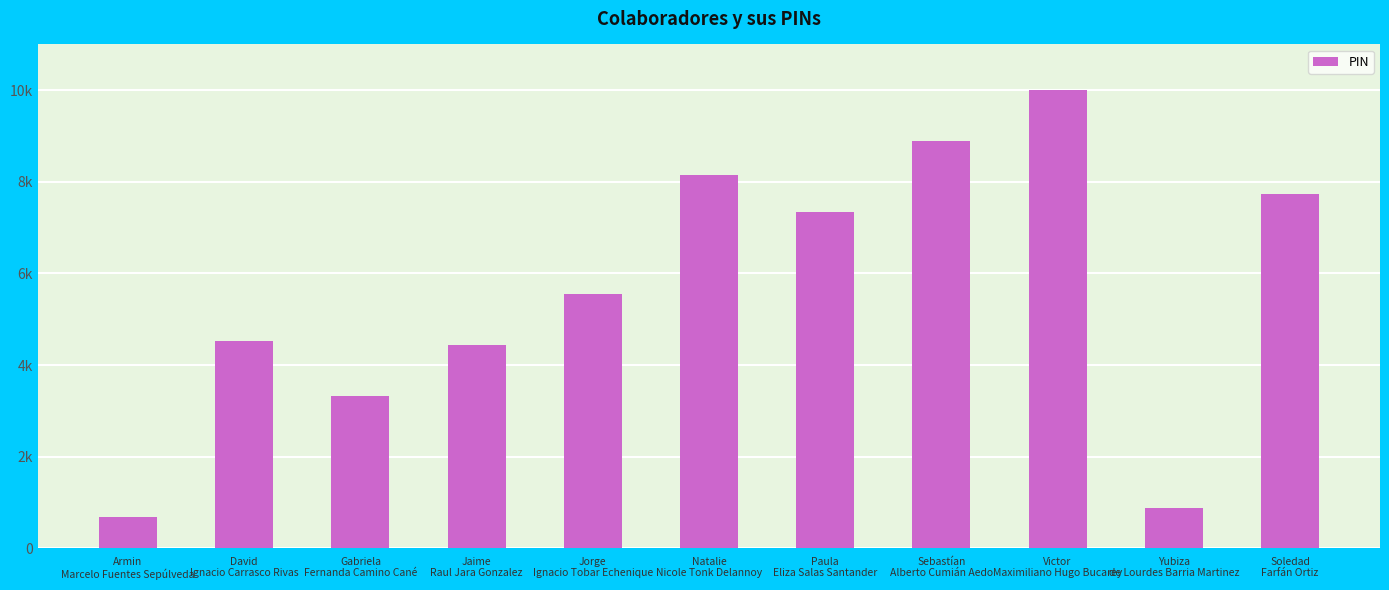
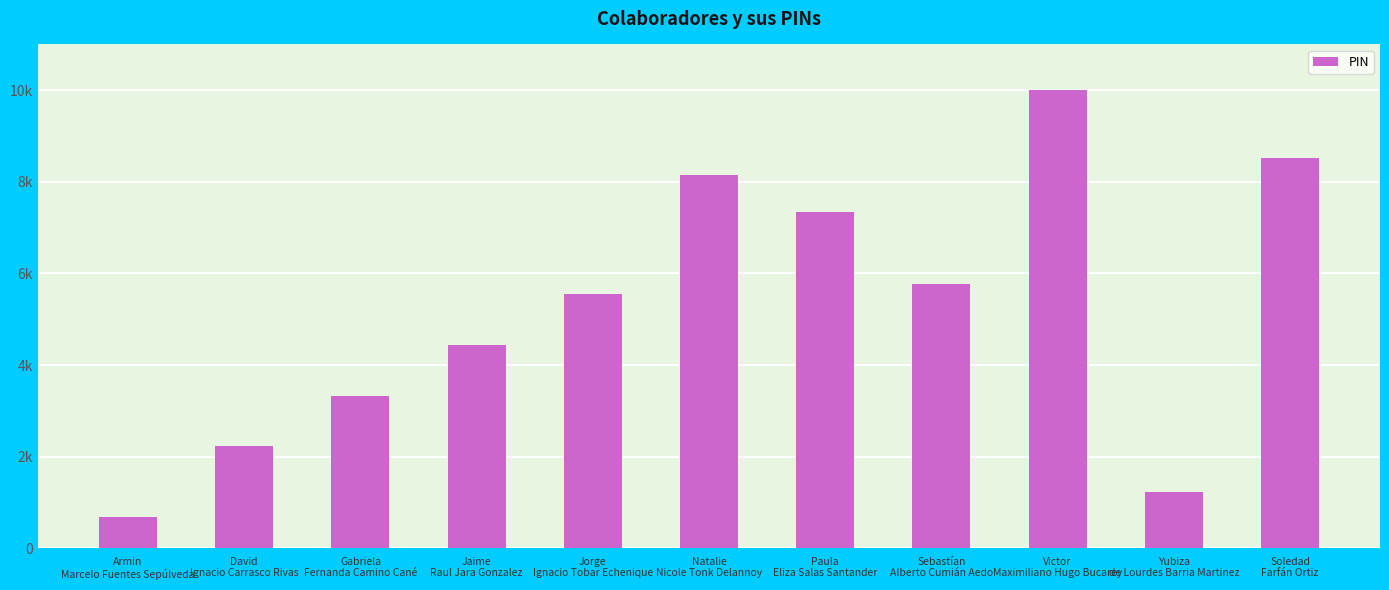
  {
    "Armin Marcelo Fuentes Sepúlveda": 700,
-   "David Ignacio Carrasco Rivas": 4500,
+   "David Ignacio Carrasco Rivas": 2200,
    "Gabriela Fernanda Camino Cané": 3300,
    "Jaime Raul Jara Gonzalez": 4400,
    "Jorge Ignacio Tobar Echenique": 5600,
    "Natalie Nicole Tonk Delannoy": 8100,
    "Paula Eliza Salas Santander": 7300,
-   "Sebastían Alberto Cumián Aedo": 8900,
+   "Sebastían Alberto Cumián Aedo": 5800,
    "Victor Maximiliano Hugo Bucarey": 10000,
-   "Yubiza de Lourdes Barria Martinez": 900,
-   "Soledad Farfán Ortiz": 7700
+   "Yubiza de Lourdes Barria Martinez": 1200,
+   "Soledad Farfán Ortiz": 8500
  }
